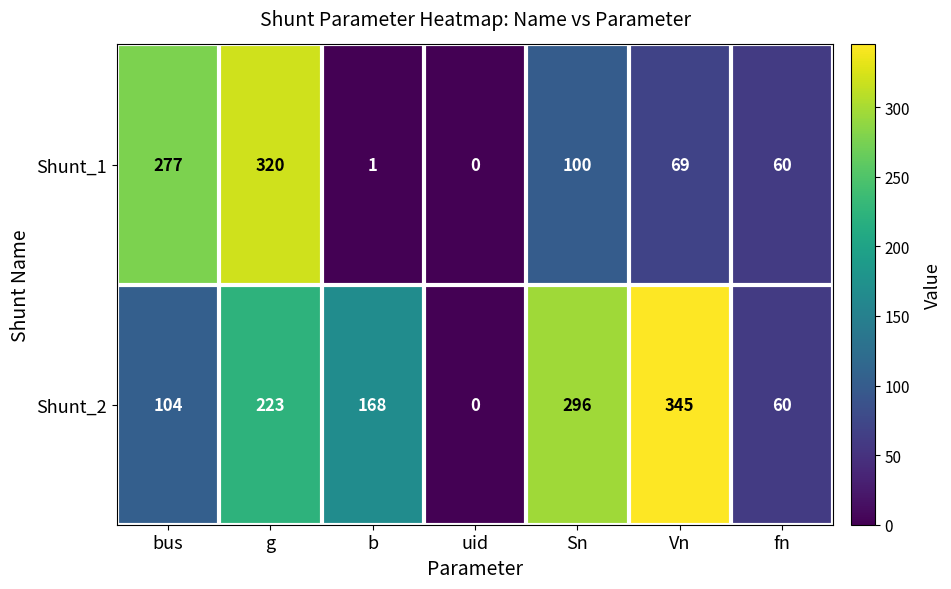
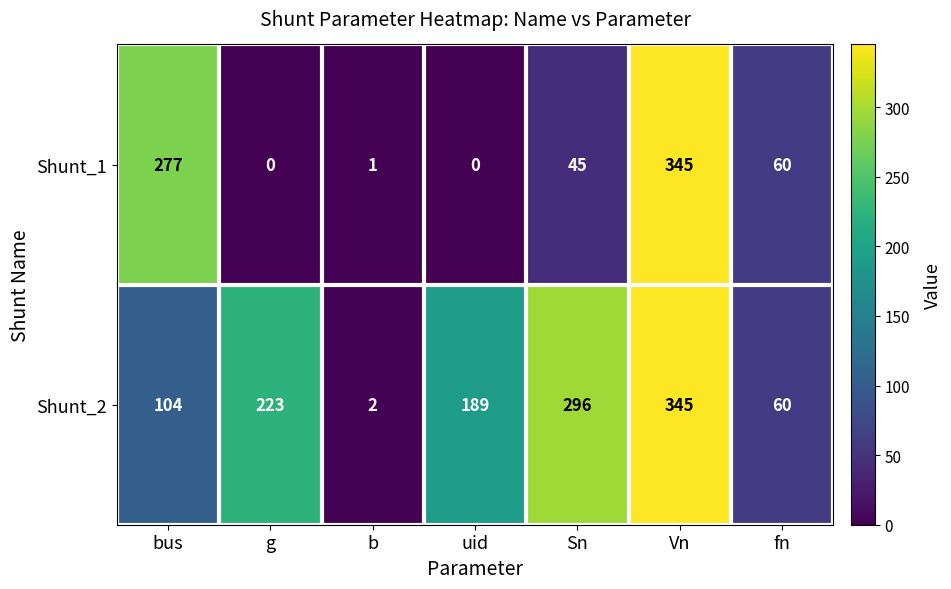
  {
    "Shunt_1": {
      "bus": 277,
-     "g": 320,
+     "g": 0,
      "b": 1,
      "uid": 0,
-     "Sn": 100,
-     "Vn": 69,
+     "Sn": 45,
+     "Vn": 345,
      "fn": 60
    },
    "Shunt_2": {
      "bus": 104,
      "g": 223,
-     "b": 168,
-     "uid": 0,
+     "b": 2,
+     "uid": 189,
      "Sn": 296,
      "Vn": 345,
      "fn": 60
    }
  }
